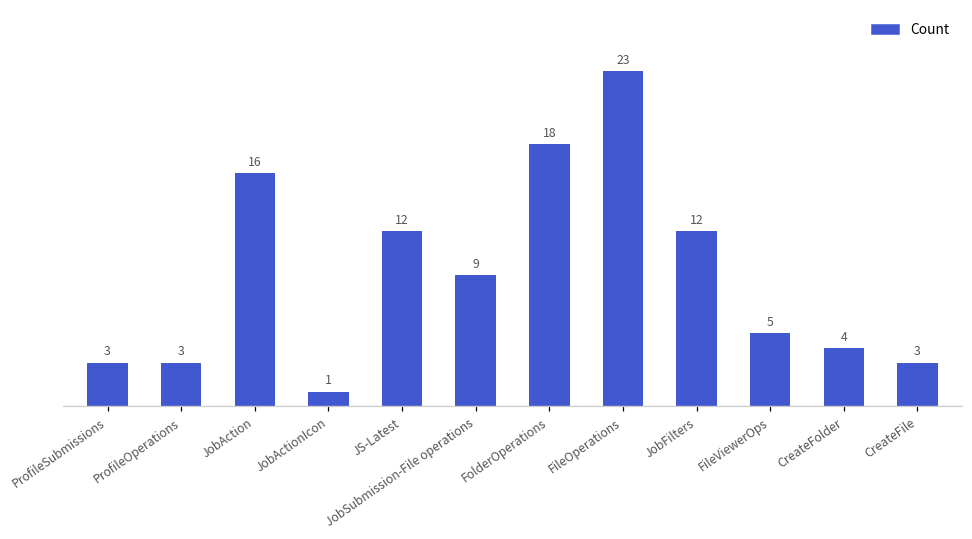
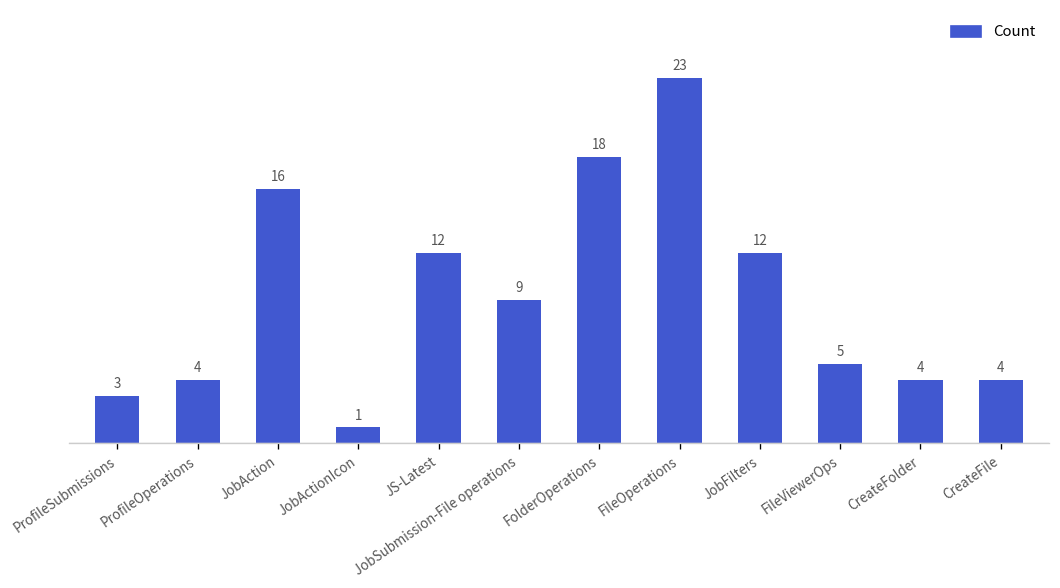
  {
    "ProfileSubmissions": 3,
-   "ProfileOperations": 3,
+   "ProfileOperations": 4,
    "JobAction": 16,
    "JobActionIcon": 1,
    "JS-Latest": 12,
    "JobSubmission-File operations": 9,
    "FolderOperations": 18,
    "FileOperations": 23,
    "JobFilters": 12,
    "FileViewerOps": 5,
    "CreateFolder": 4,
-   "CreateFile": 3
+   "CreateFile": 4
  }
